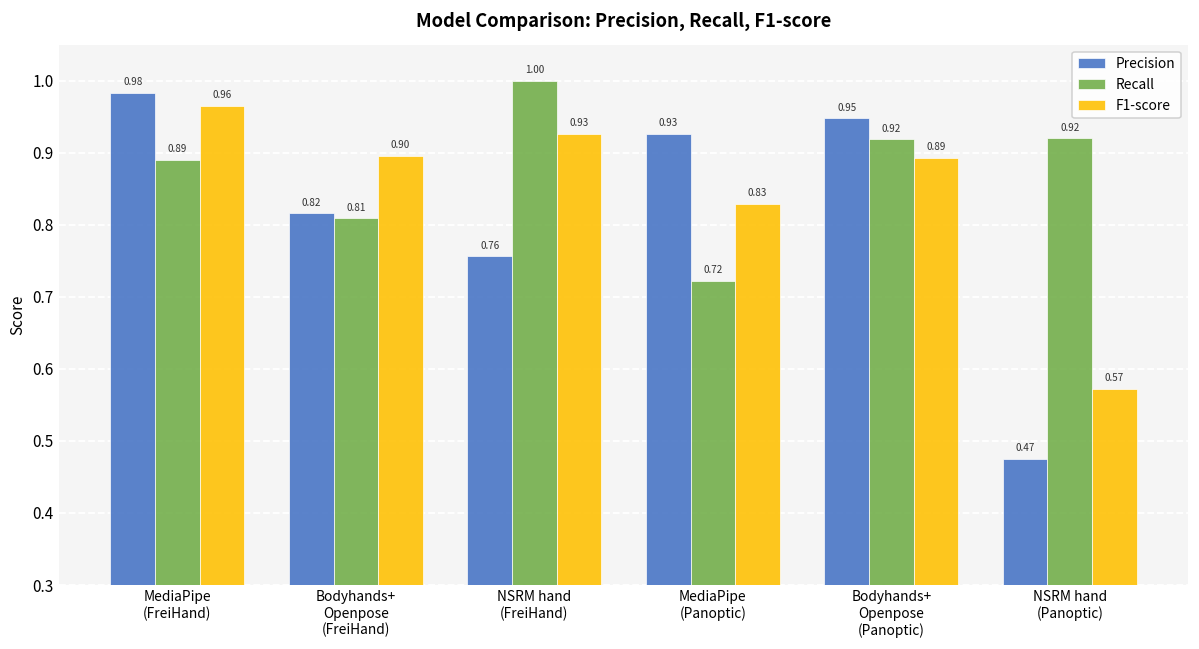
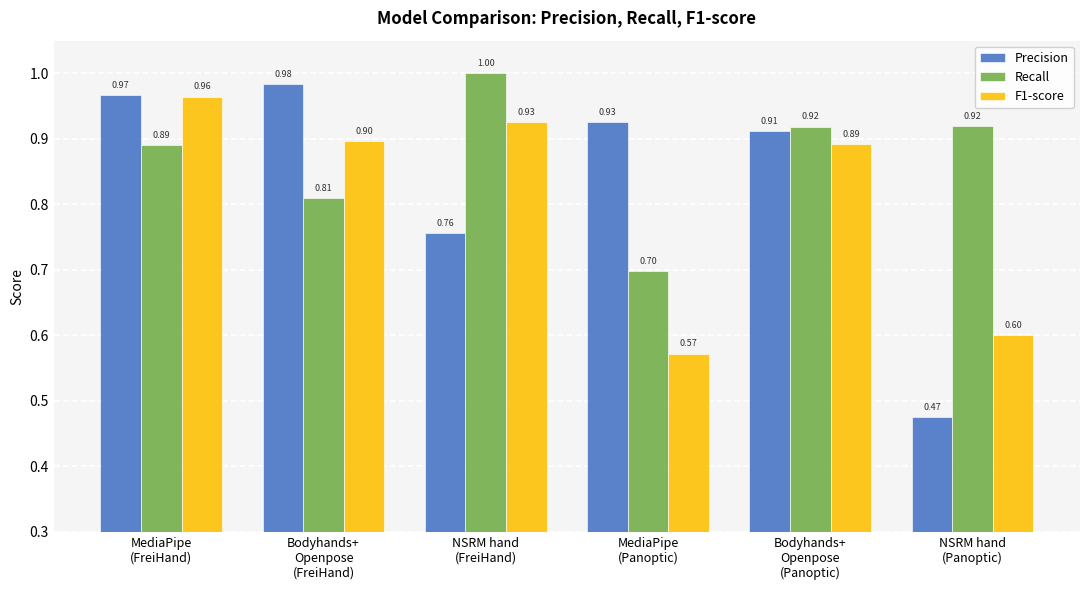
  {
    "Precision": {
-     "MediaPipe (FreiHand)": 0.98,
-     "Bodyhands+ Openpose (FreiHand)": 0.82,
+     "MediaPipe (FreiHand)": 0.97,
+     "Bodyhands+ Openpose (FreiHand)": 0.98,
      "NSRM hand (FreiHand)": 0.76,
      "MediaPipe (Panoptic)": 0.93,
-     "Bodyhands+ Openpose (Panoptic)": 0.95,
+     "Bodyhands+ Openpose (Panoptic)": 0.91,
      "NSRM hand (Panoptic)": 0.47
    },
    "Recall": {
      "MediaPipe (FreiHand)": 0.89,
      "Bodyhands+ Openpose (FreiHand)": 0.81,
      "NSRM hand (FreiHand)": 1.00,
-     "MediaPipe (Panoptic)": 0.72,
+     "MediaPipe (Panoptic)": 0.70,
      "Bodyhands+ Openpose (Panoptic)": 0.92,
      "NSRM hand (Panoptic)": 0.92
    },
    "F1-score": {
      "MediaPipe (FreiHand)": 0.96,
      "Bodyhands+ Openpose (FreiHand)": 0.90,
      "NSRM hand (FreiHand)": 0.93,
-     "MediaPipe (Panoptic)": 0.83,
+     "MediaPipe (Panoptic)": 0.57,
      "Bodyhands+ Openpose (Panoptic)": 0.89,
-     "NSRM hand (Panoptic)": 0.57
+     "NSRM hand (Panoptic)": 0.60
    }
  }
